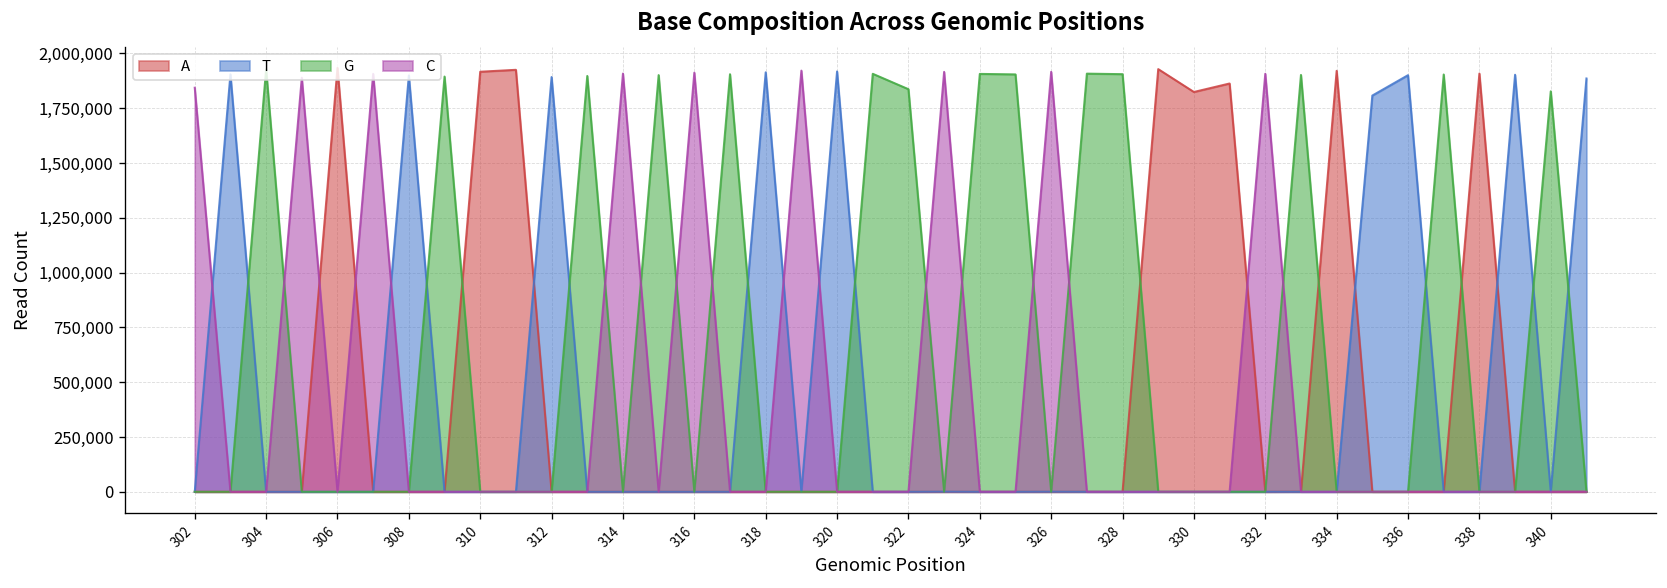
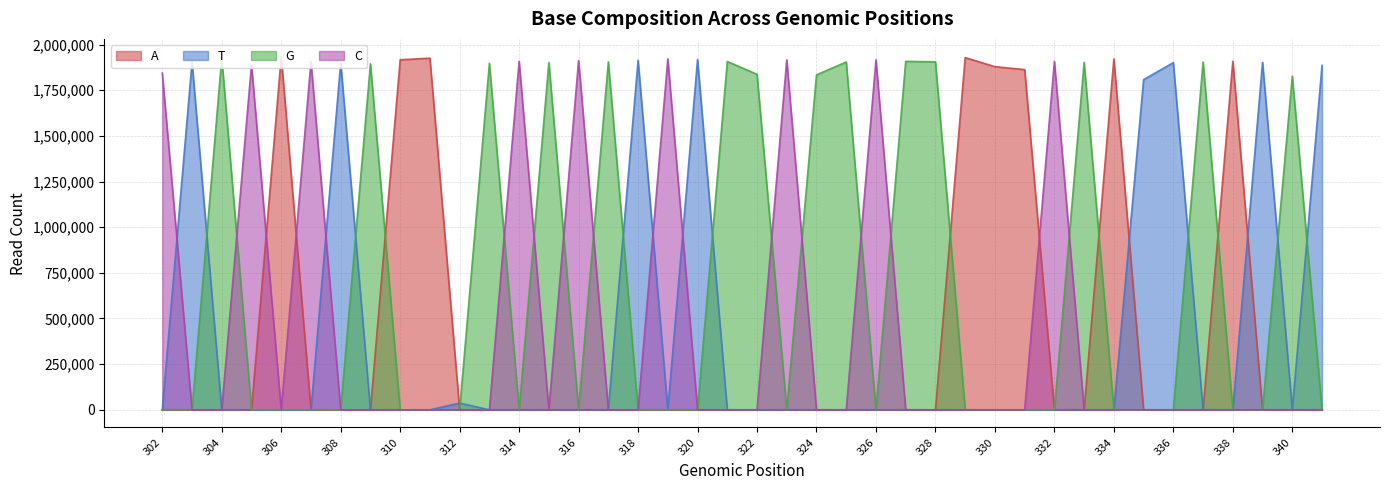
  {
    "A": {
      "310": "1,920,000",
-     "330": "1,820,000",
+     "330": "1,880,000",
      "334": "1,920,000",
      "338": "1,910,000"
    },
    "T": {
-     "312": "1,890,000",
+     "312": "40,000",
      "318": "1,910,000",
      "320": "1,920,000",
      "336": "1,900,000"
    },
    "G": {
      "322": "1,840,000",
-     "324": "1,910,000",
+     "324": "1,830,000",
      "328": "1,910,000",
      "340": "1,830,000"
    },
    "C": {
      "302": "1,840,000",
      "314": "1,910,000",
      "316": "1,910,000",
      "326": "1,920,000",
      "332": "1,910,000"
    }
  }
